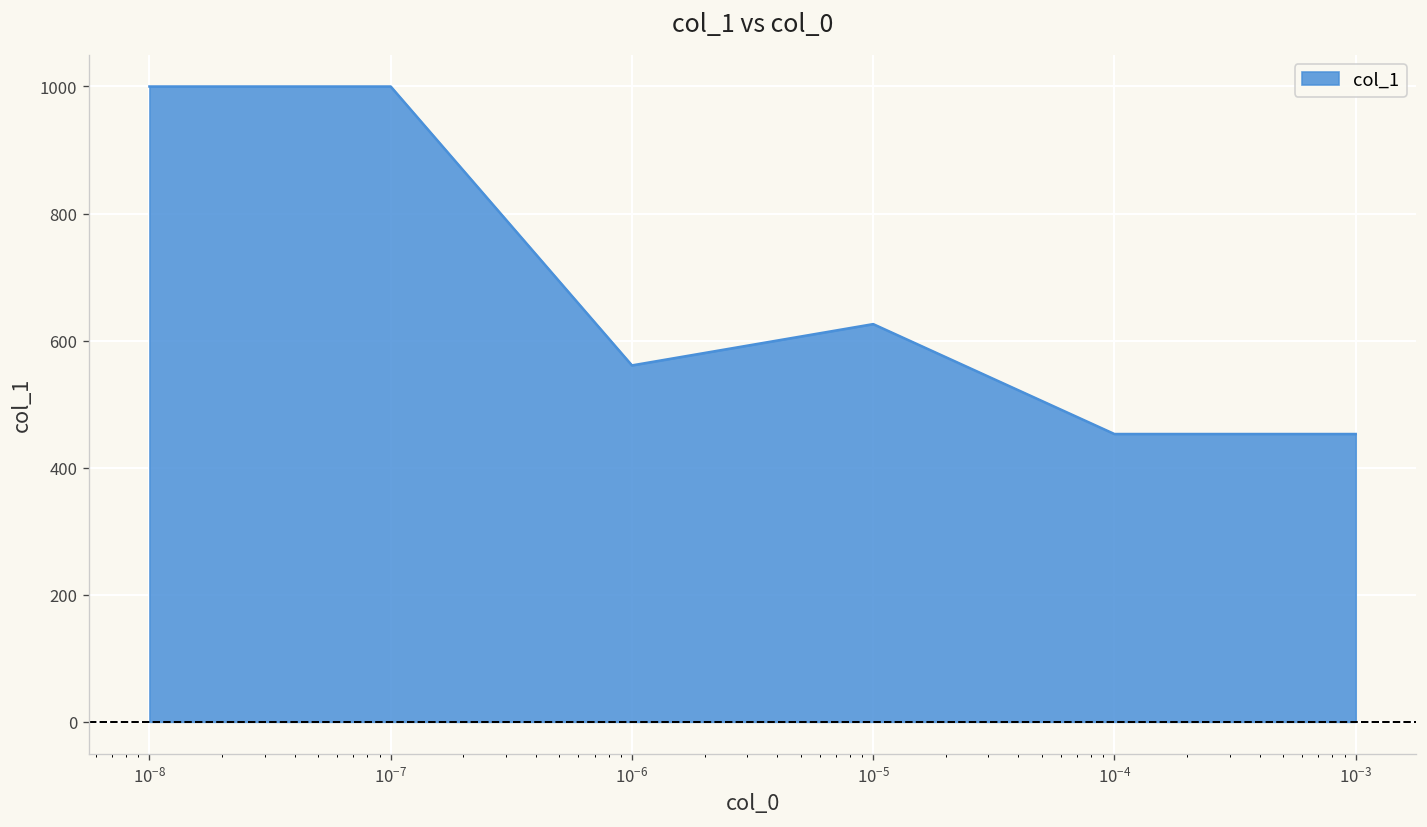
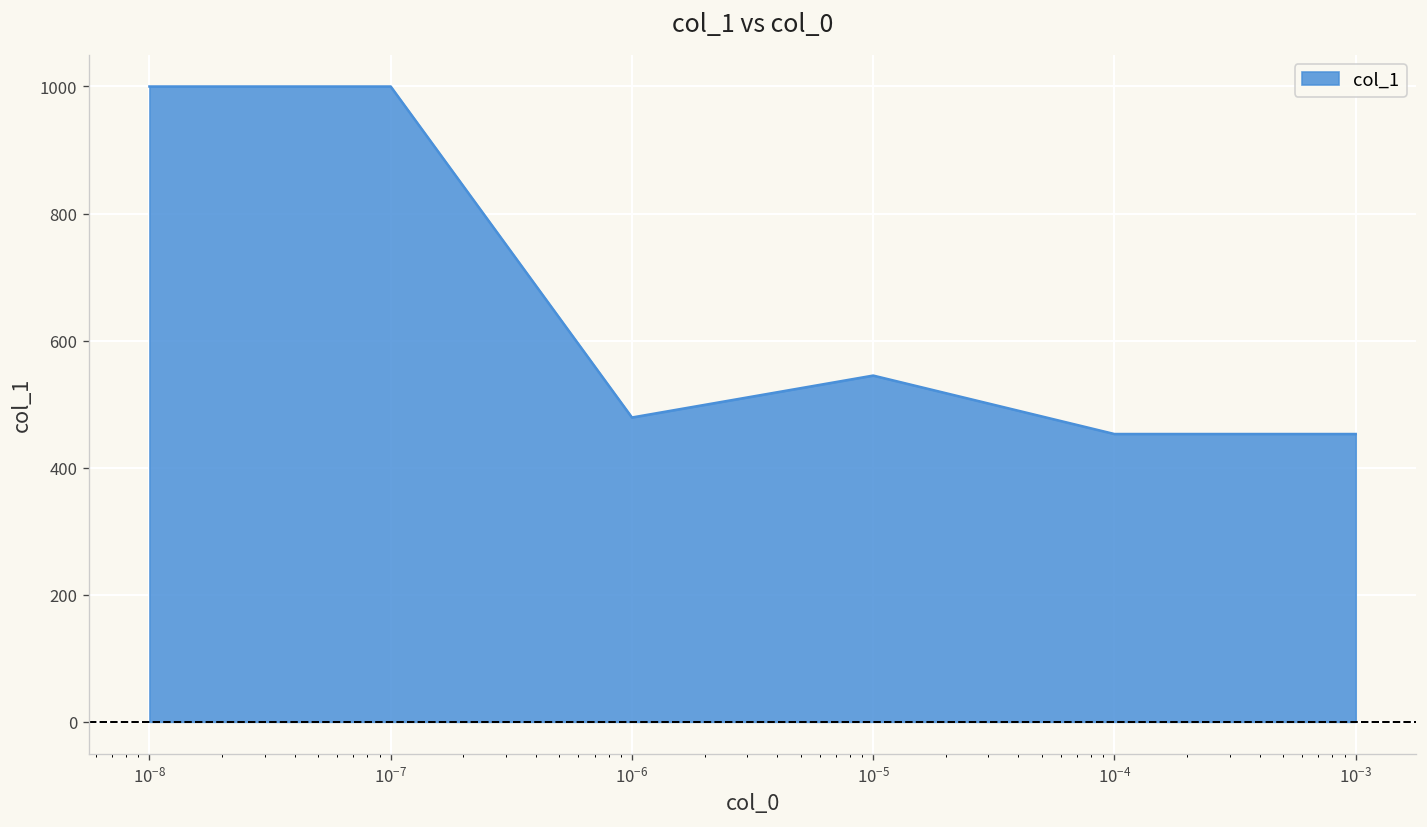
  {
    "10^-8": 1000,
    "10^-7": 1000,
-   "10^-6": 560,
-   "10^-5": 630,
+   "10^-6": 480,
+   "10^-5": 550,
    "10^-4": 450,
    "10^-3": 450
  }
